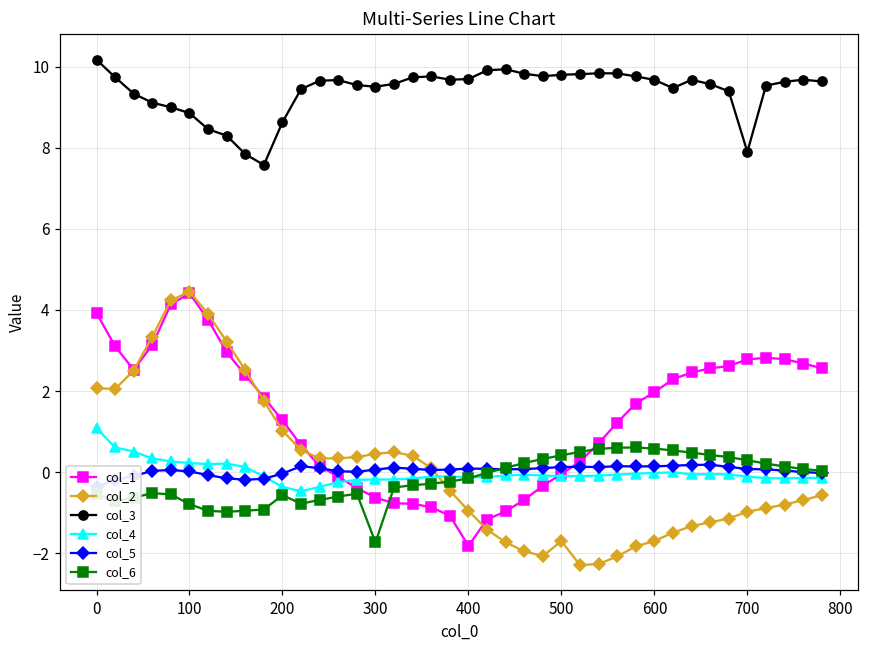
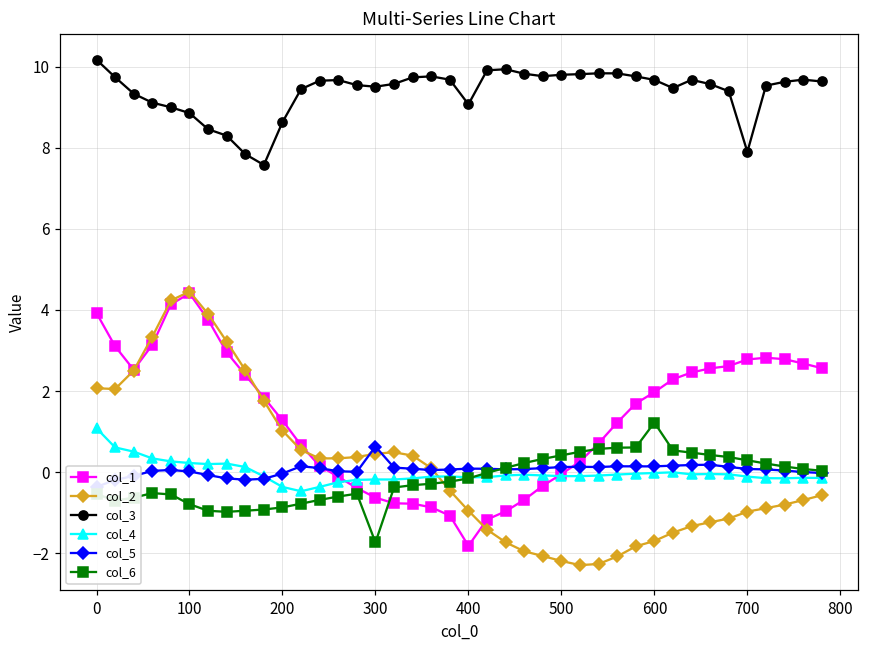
  {
    "col_1": {
      "0": 3.9,
      "200": 1.3,
      "300": -0.6,
      "400": -1.8,
      "600": 2.0,
      "700": 2.8
    },
    "col_2": {
      "0": 2.1,
      "200": 1.0,
      "300": 0.5,
      "400": -0.9,
-     "500": -1.7,
+     "500": -2.2,
      "600": -1.7,
      "700": -1.0
    },
    "col_3": {
      "0": 10.2,
      "100": 8.9,
      "200": 8.6,
      "300": 9.5,
-     "400": 9.7,
+     "400": 9.1,
      "500": 9.8,
      "600": 9.7,
      "700": 7.9
    },
    "col_4": {
      "0": 1.1,
      "100": 0.2,
      "200": -0.4,
      "300": -0.2,
      "600": 0.0,
      "700": -0.1
    },
    "col_5": {
      "100": 0.0,
      "200": 0.0,
-     "300": 0.1,
+     "300": 0.6,
      "400": 0.1,
      "500": 0.1,
      "600": 0.1,
      "700": 0.1
    },
    "col_6": {
      "100": -0.8,
-     "200": -0.6,
+     "200": -0.9,
      "300": -1.7,
      "500": 0.4,
-     "600": 0.6,
+     "600": 1.2,
      "700": 0.3
    }
  }
